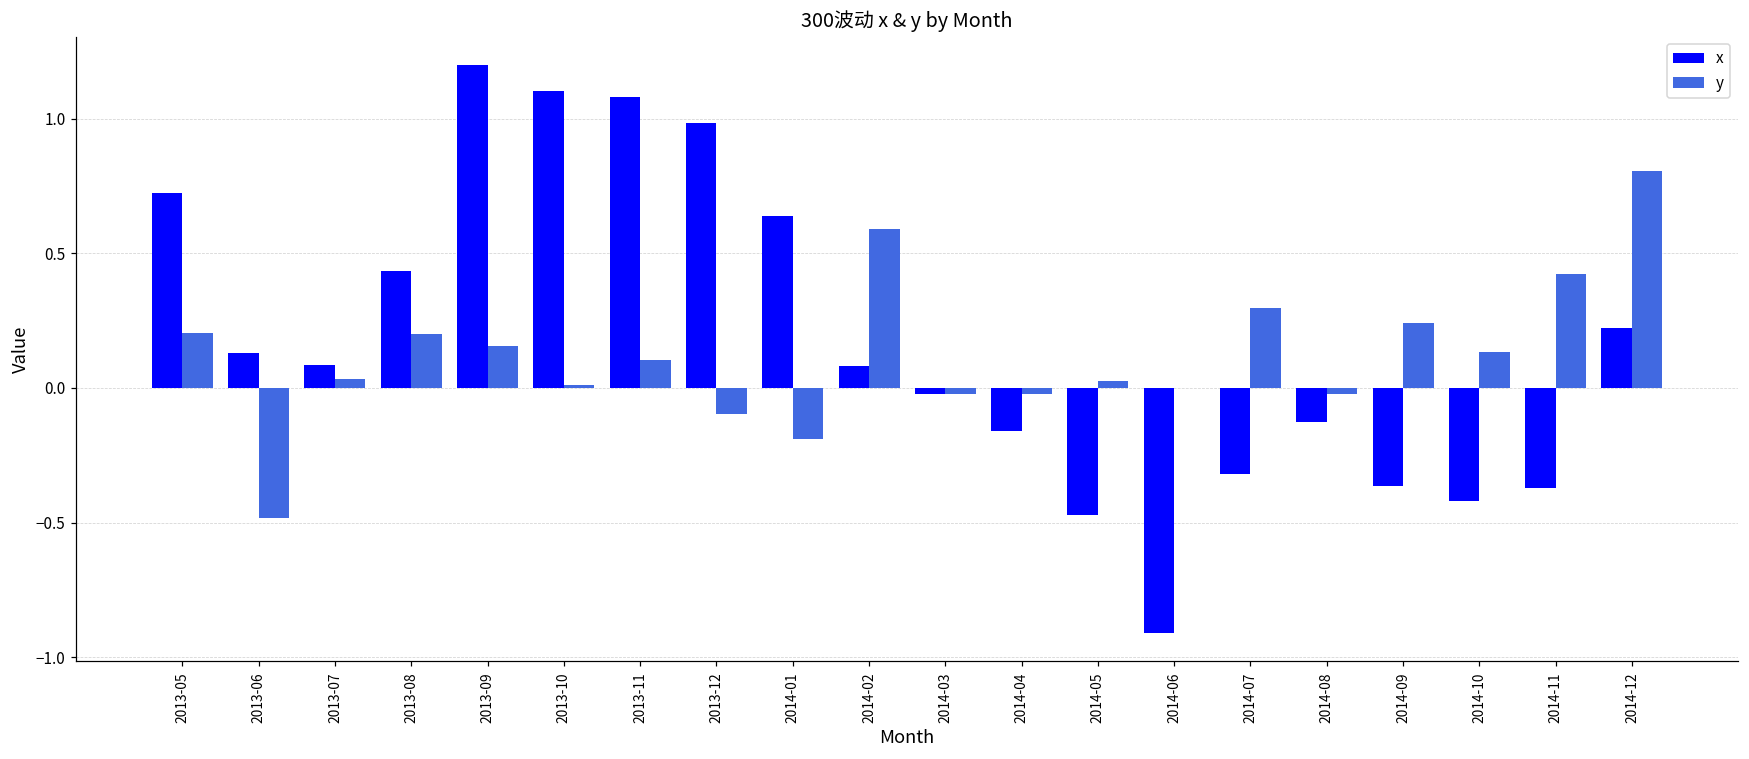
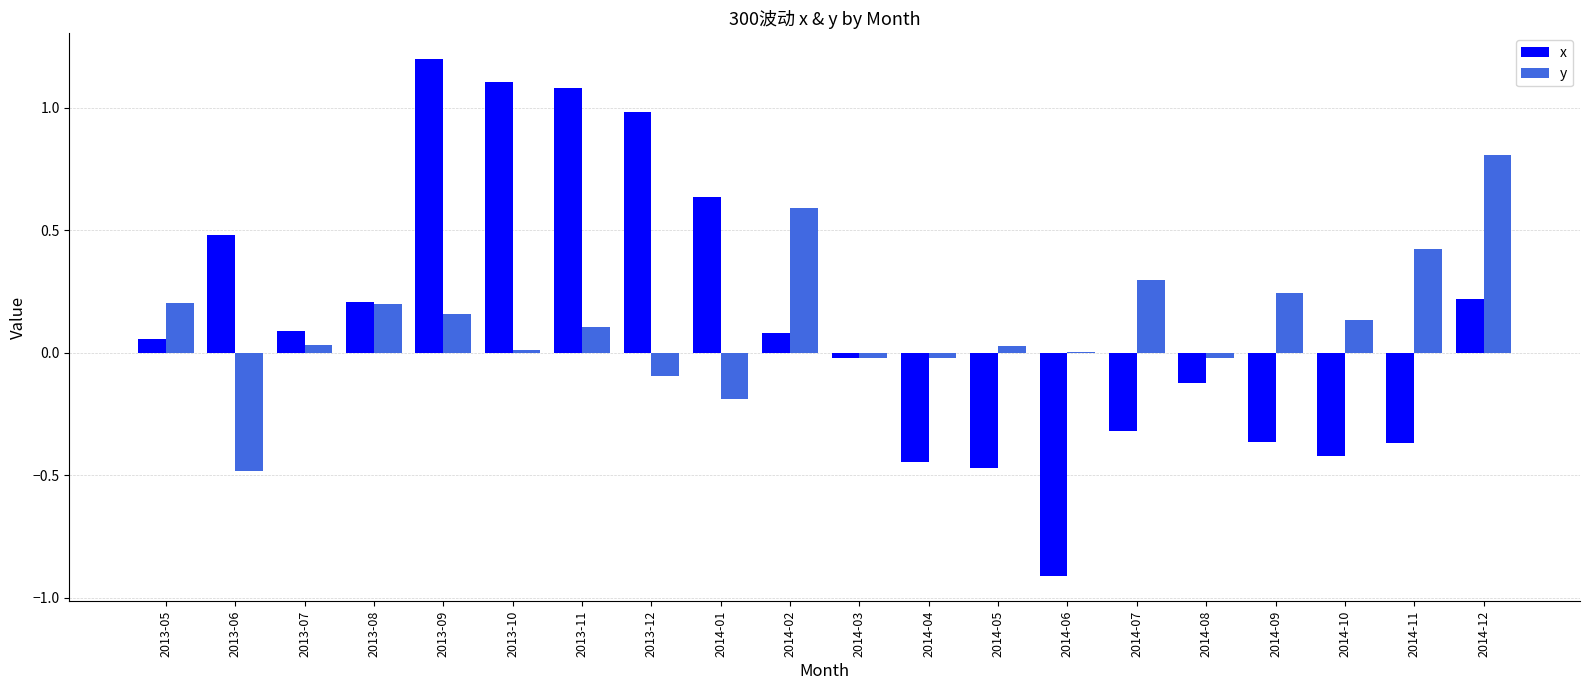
  {
    "x": {
-     "2013-05": 0.72,
-     "2013-06": 0.13,
+     "2013-05": 0.06,
+     "2013-06": 0.48,
      "2013-07": 0.09,
-     "2013-08": 0.43,
+     "2013-08": 0.21,
      "2013-09": 1.20,
      "2013-10": 1.10,
      "2013-11": 1.08,
      "2013-12": 0.98,
      "2014-01": 0.64,
      "2014-02": 0.08,
      "2014-03": -0.02,
-     "2014-04": -0.16,
+     "2014-04": -0.45,
      "2014-05": -0.47,
      "2014-06": -0.91,
      "2014-07": -0.32,
      "2014-08": -0.13,
      "2014-09": -0.36,
      "2014-10": -0.42,
      "2014-11": -0.37,
      "2014-12": 0.22
    },
    "y": {
      "2013-05": 0.20,
      "2013-06": -0.48,
      "2013-07": 0.03,
      "2013-08": 0.20,
      "2013-09": 0.16,
      "2013-11": 0.10,
      "2013-12": -0.10,
      "2014-01": -0.19,
      "2014-02": 0.59,
      "2014-03": -0.02,
      "2014-04": -0.02,
      "2014-05": 0.03,
      "2014-07": 0.30,
      "2014-08": -0.02,
      "2014-09": 0.24,
      "2014-10": 0.13,
      "2014-11": 0.42,
      "2014-12": 0.81
    }
  }
